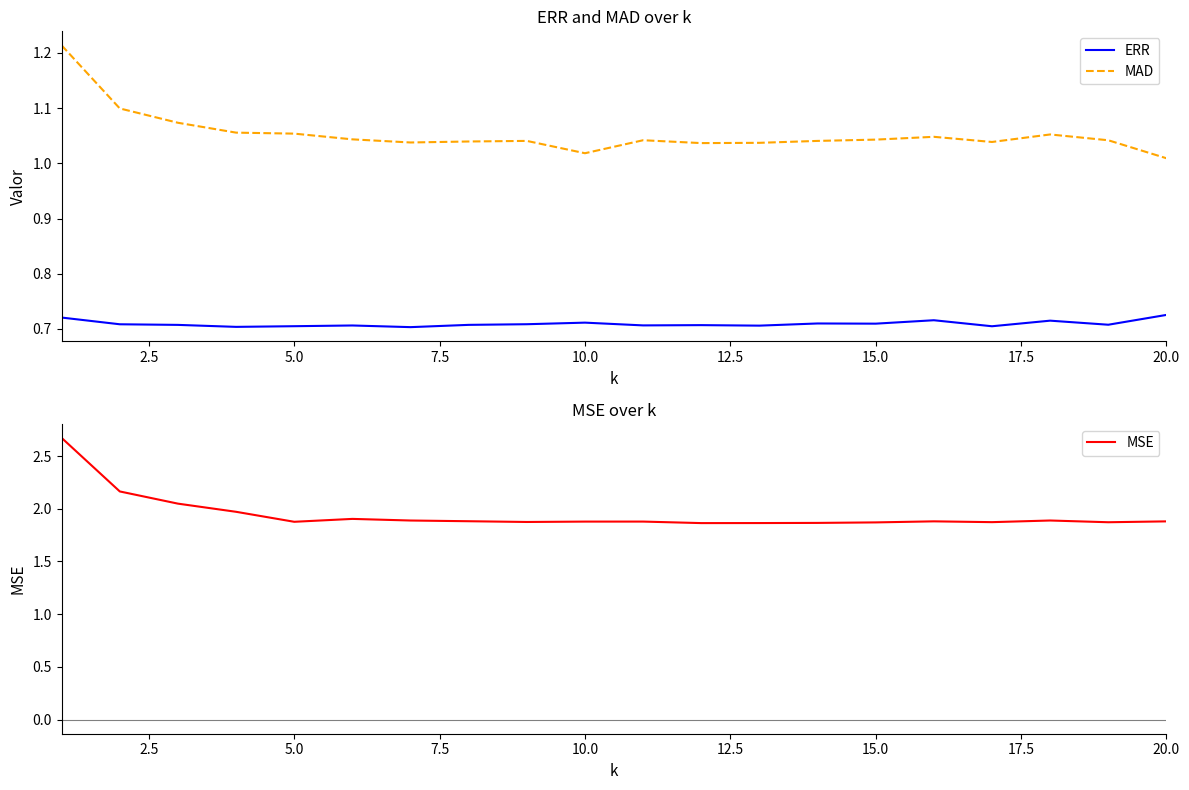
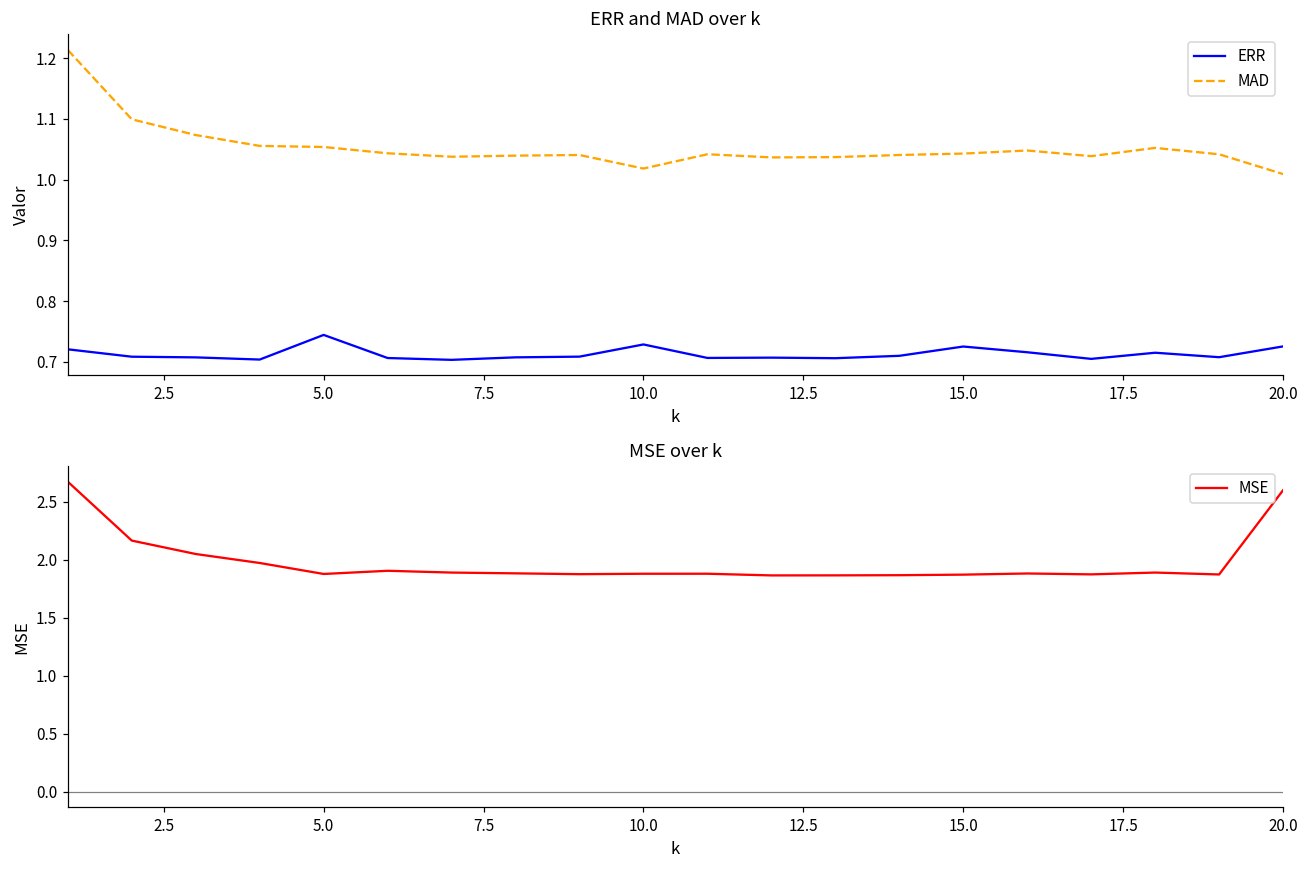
  {
    "ERR and MAD over k": {
      "ERR": {
-       "5.0": 0.71,
-       "10.0": 0.71,
-       "15.0": 0.71,
+       "5.0": 0.74,
+       "10.0": 0.73,
+       "15.0": 0.73,
        "20.0": 0.73
      },
      "MAD": {
        "5.0": 1.05,
        "10.0": 1.02,
        "15.0": 1.04,
        "20.0": 1.01
      }
    },
    "MSE over k": {
      "5.0": 1.88,
      "10.0": 1.88,
      "15.0": 1.87,
-     "20.0": 1.88
+     "20.0": 2.60
    }
  }
